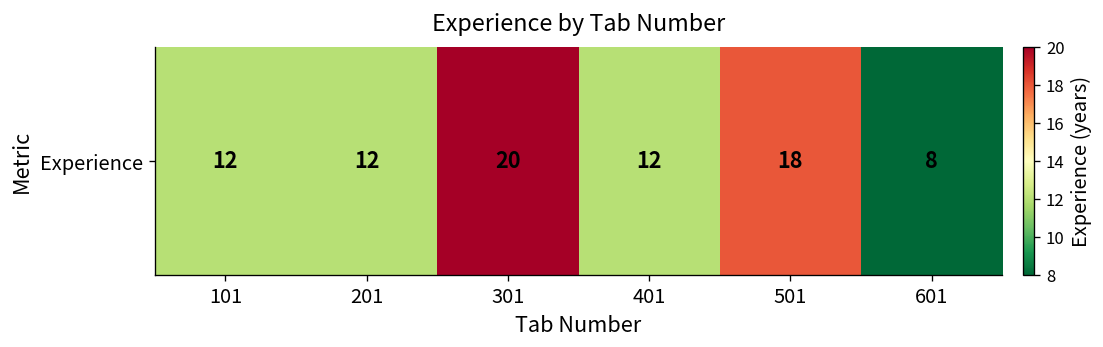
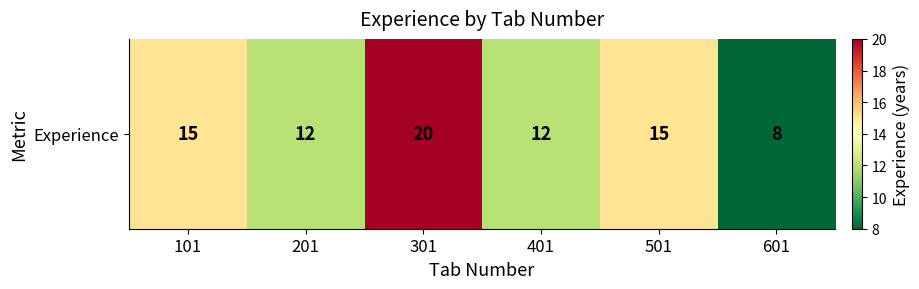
  {
    "Experience": {
-     "101": 12,
+     "101": 15,
      "201": 12,
      "301": 20,
      "401": 12,
-     "501": 18,
+     "501": 15,
      "601": 8
    }
  }
